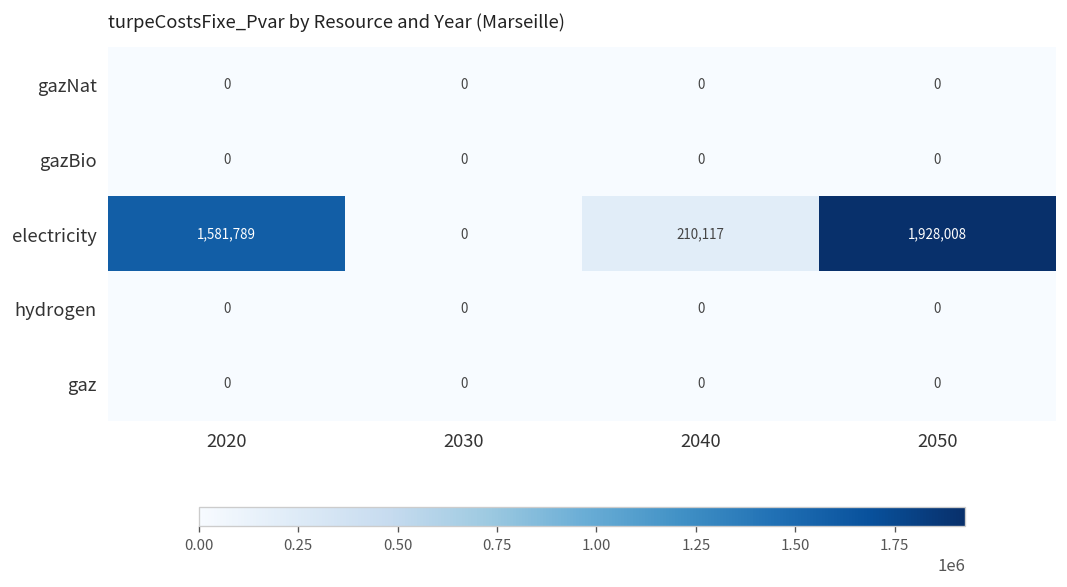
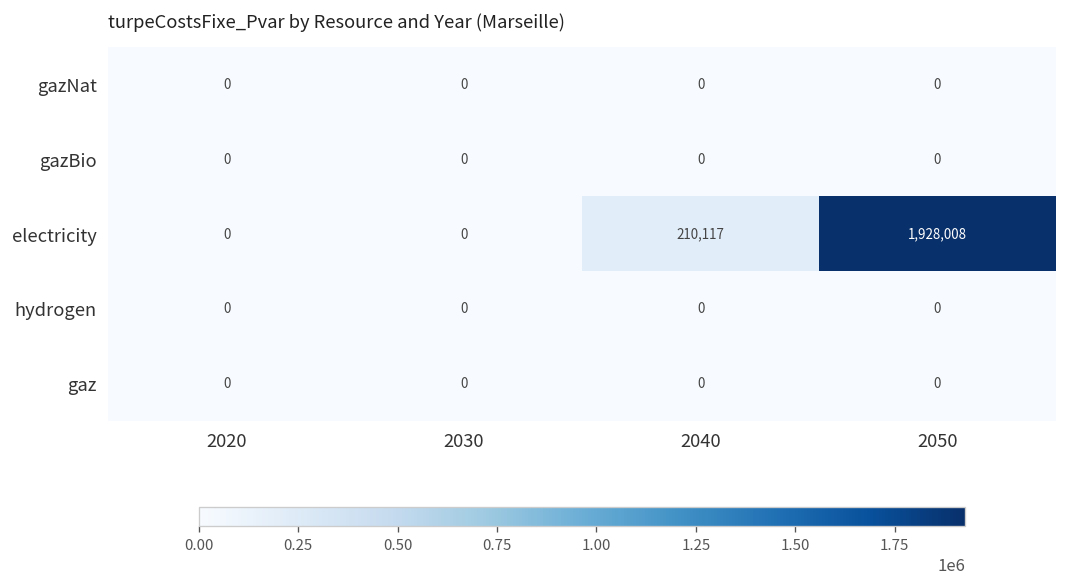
  {
    "gazNat": {
      "2020": "0",
      "2030": "0",
      "2040": "0",
      "2050": "0"
    },
    "gazBio": {
      "2020": "0",
      "2030": "0",
      "2040": "0",
      "2050": "0"
    },
    "electricity": {
-     "2020": "1,581,789",
+     "2020": "0",
      "2030": "0",
      "2040": "210,117",
      "2050": "1,928,008"
    },
    "hydrogen": {
      "2020": "0",
      "2030": "0",
      "2040": "0",
      "2050": "0"
    },
    "gaz": {
      "2020": "0",
      "2030": "0",
      "2040": "0",
      "2050": "0"
    }
  }
